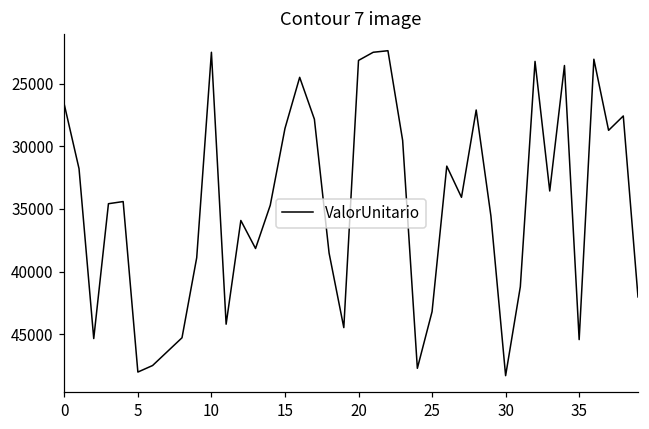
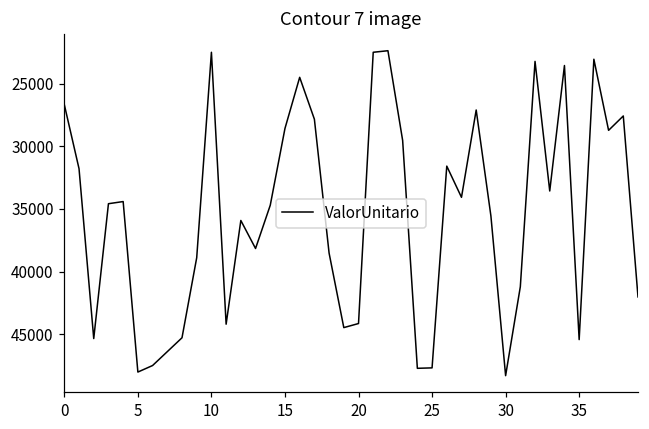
  {
    "0": 26700,
    "5": 48000,
    "10": 22500,
    "15": 28600,
-   "20": 23100,
-   "25": 43200,
+   "20": 44100,
+   "25": 47700,
    "30": 48300,
    "35": 45400
  }
